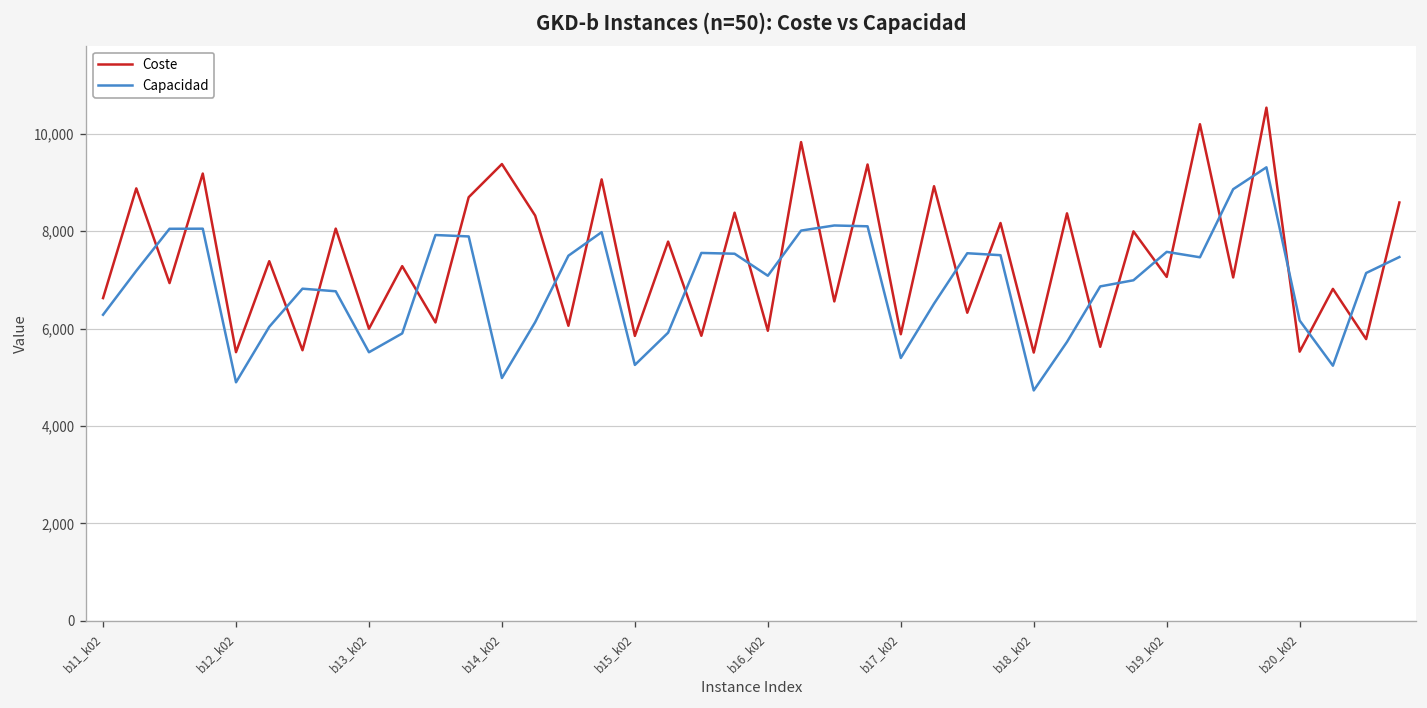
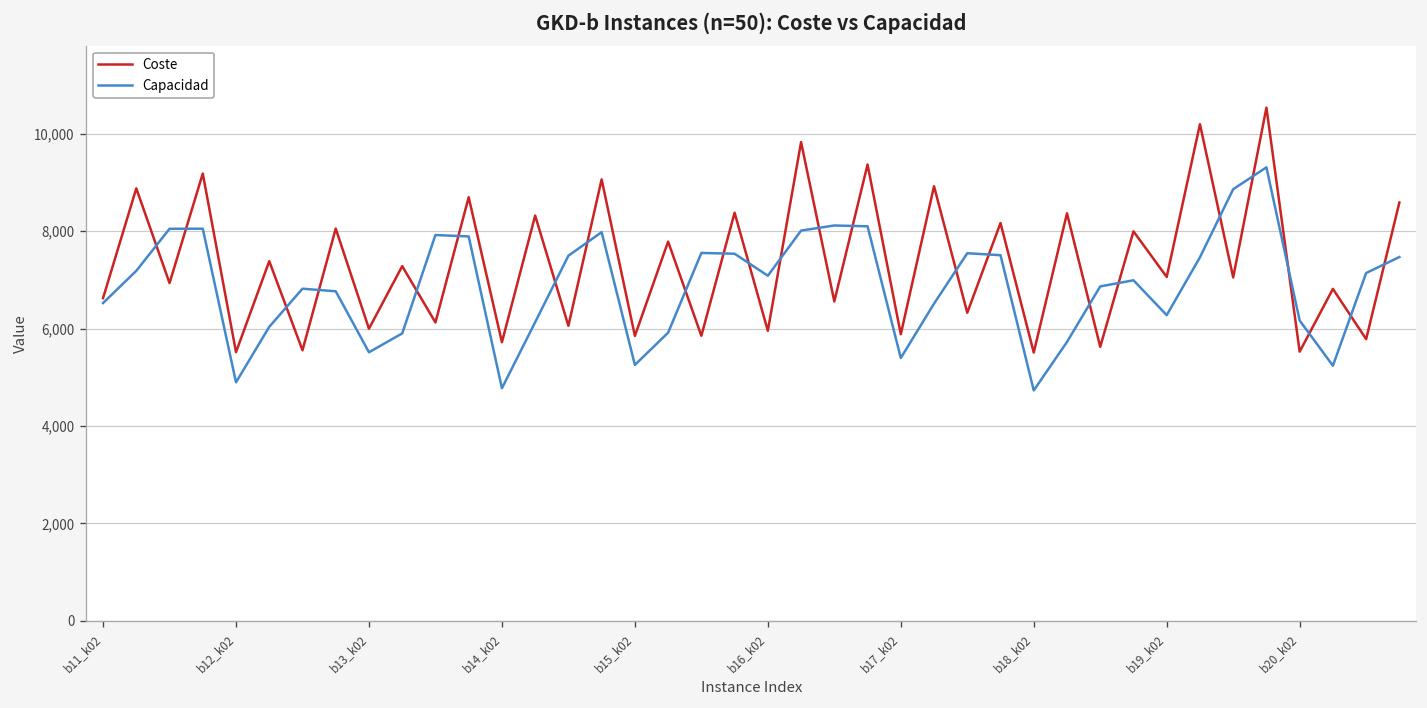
  {
    "Coste": {
      "b11_k02": "6,600",
      "b12_k02": "5,500",
      "b13_k02": "6,000",
-     "b14_k02": "9,400",
+     "b14_k02": "5,700",
      "b15_k02": "5,900",
      "b16_k02": "6,000",
      "b17_k02": "5,900",
      "b18_k02": "5,500",
      "b19_k02": "7,100",
      "b20_k02": "5,500"
    },
    "Capacidad": {
-     "b11_k02": "6,300",
+     "b11_k02": "6,500",
      "b12_k02": "4,900",
      "b13_k02": "5,500",
-     "b14_k02": "5,000",
+     "b14_k02": "4,800",
      "b15_k02": "5,300",
      "b16_k02": "7,100",
      "b17_k02": "5,400",
      "b18_k02": "4,700",
-     "b19_k02": "7,600",
+     "b19_k02": "6,300",
      "b20_k02": "6,200"
    }
  }
